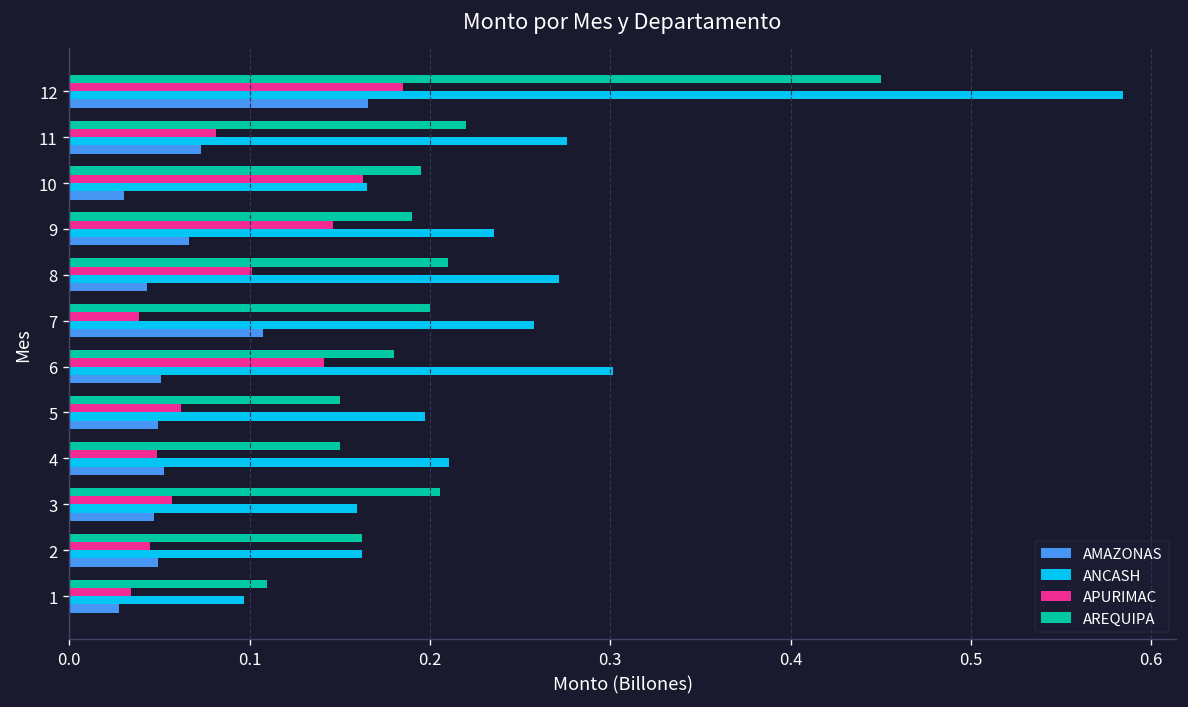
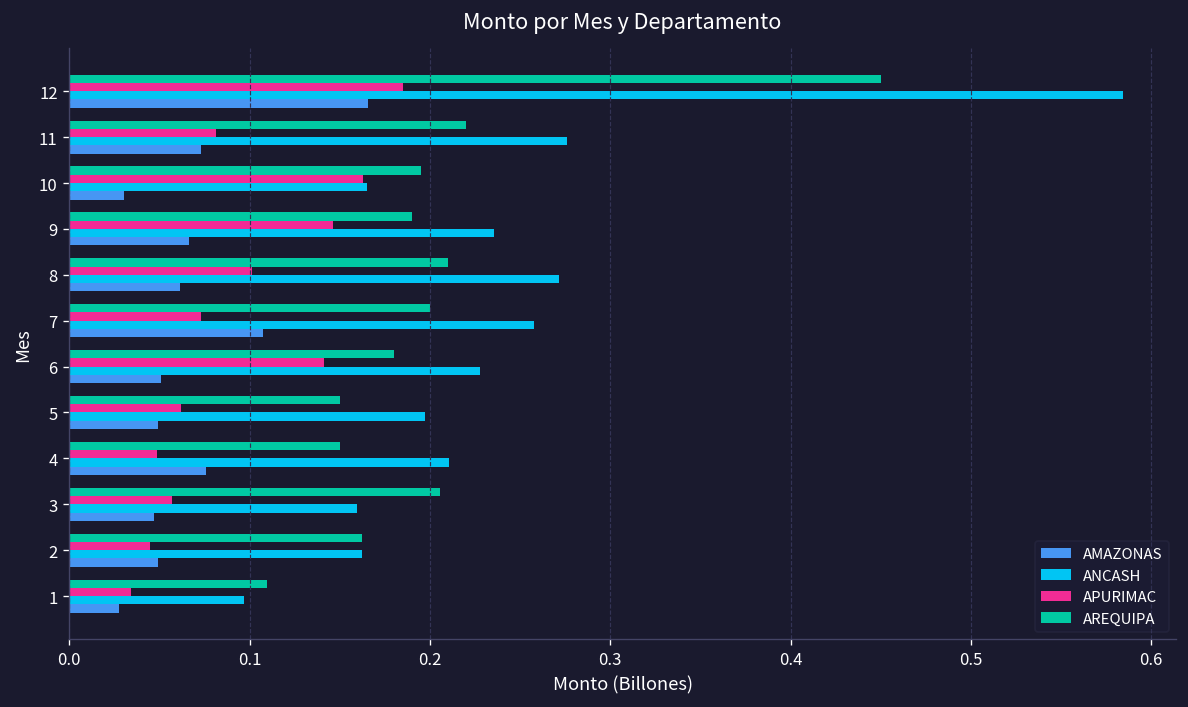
  {
    "AMAZONAS": {
      "12": 0.166,
      "11": 0.073,
      "10": 0.030,
      "9": 0.066,
-     "8": 0.043,
+     "8": 0.061,
      "7": 0.107,
      "6": 0.051,
      "5": 0.049,
-     "4": 0.053,
+     "4": 0.076,
      "3": 0.047,
      "2": 0.049,
      "1": 0.027
    },
    "ANCASH": {
      "12": 0.585,
      "11": 0.276,
      "10": 0.165,
      "9": 0.235,
      "8": 0.272,
      "7": 0.258,
-     "6": 0.301,
+     "6": 0.228,
      "5": 0.197,
      "4": 0.210,
      "3": 0.160,
      "2": 0.162,
      "1": 0.097
    },
    "APURIMAC": {
      "12": 0.185,
      "11": 0.081,
      "10": 0.163,
      "9": 0.146,
      "8": 0.101,
-     "7": 0.038,
+     "7": 0.073,
      "6": 0.141,
      "5": 0.062,
      "4": 0.049,
      "3": 0.057,
      "2": 0.045,
      "1": 0.034
    },
    "AREQUIPA": {
      "12": 0.450,
      "11": 0.220,
      "10": 0.195,
      "9": 0.190,
      "8": 0.210,
      "7": 0.200,
      "6": 0.180,
      "5": 0.150,
      "4": 0.150,
      "3": 0.206,
      "2": 0.162,
      "1": 0.110
    }
  }
